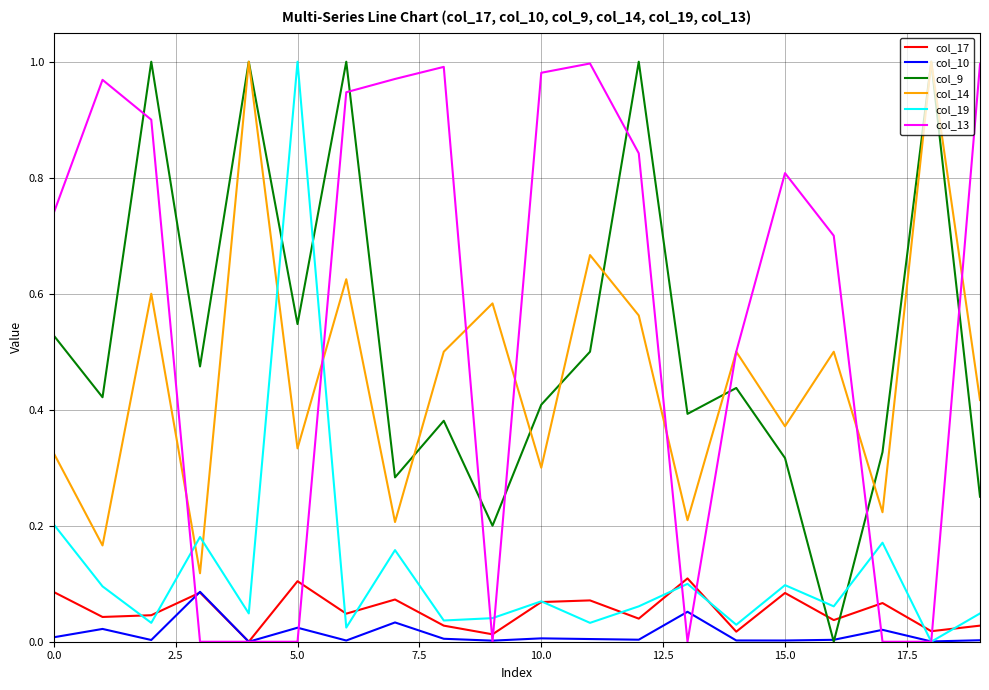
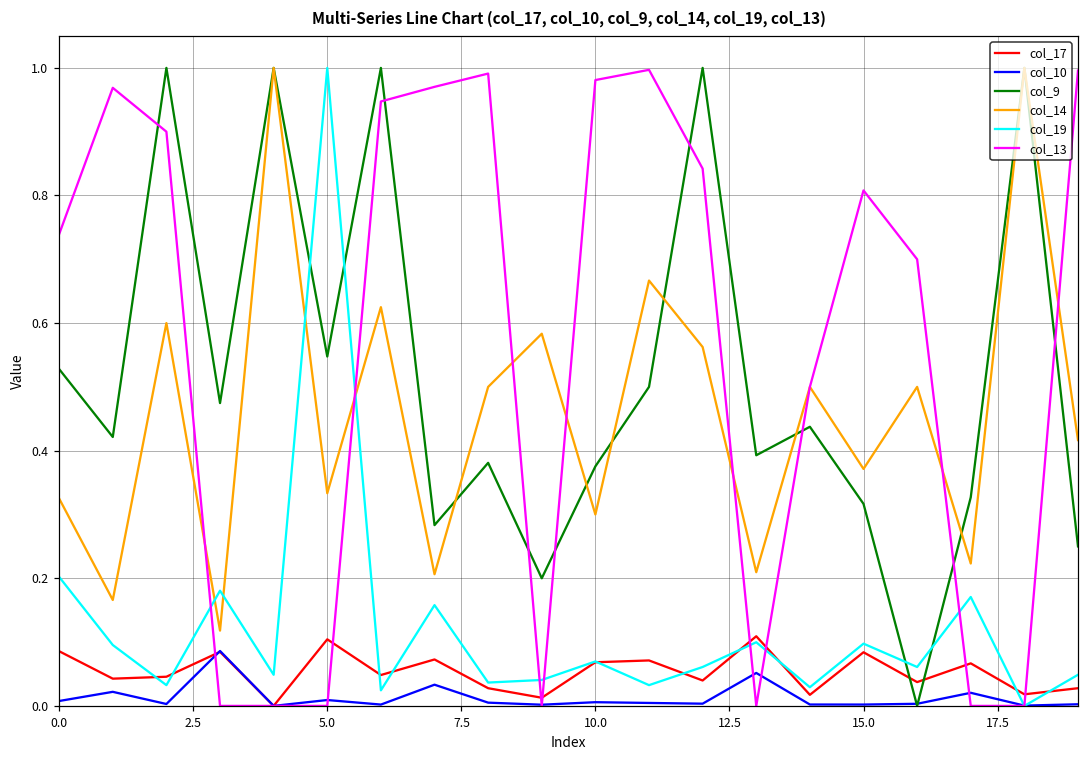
  {
    "col_17": {
      "0.0": 0.09,
      "5.0": 0.10,
      "15.0": 0.08
    },
    "col_10": {
      "0.0": 0.01,
-     "5.0": 0.02,
+     "5.0": 0.01,
      "10.0": 0.01,
      "15.0": 0.00
    },
    "col_9": {
      "0.0": 0.53,
      "5.0": 0.55,
-     "10.0": 0.41,
+     "10.0": 0.38,
      "15.0": 0.32
    },
    "col_14": {
      "0.0": 0.33,
      "5.0": 0.33,
      "10.0": 0.30,
      "15.0": 0.37
    },
    "col_19": {
      "0.0": 0.20,
      "5.0": 1.00,
      "15.0": 0.10
    },
    "col_13": {
      "0.0": 0.74,
      "5.0": 0.00,
      "10.0": 0.98,
      "15.0": 0.81
    }
  }
